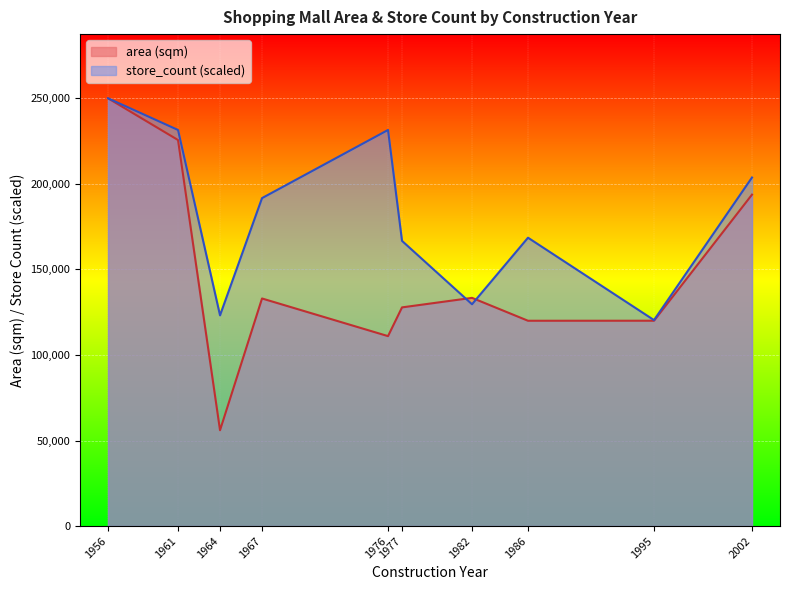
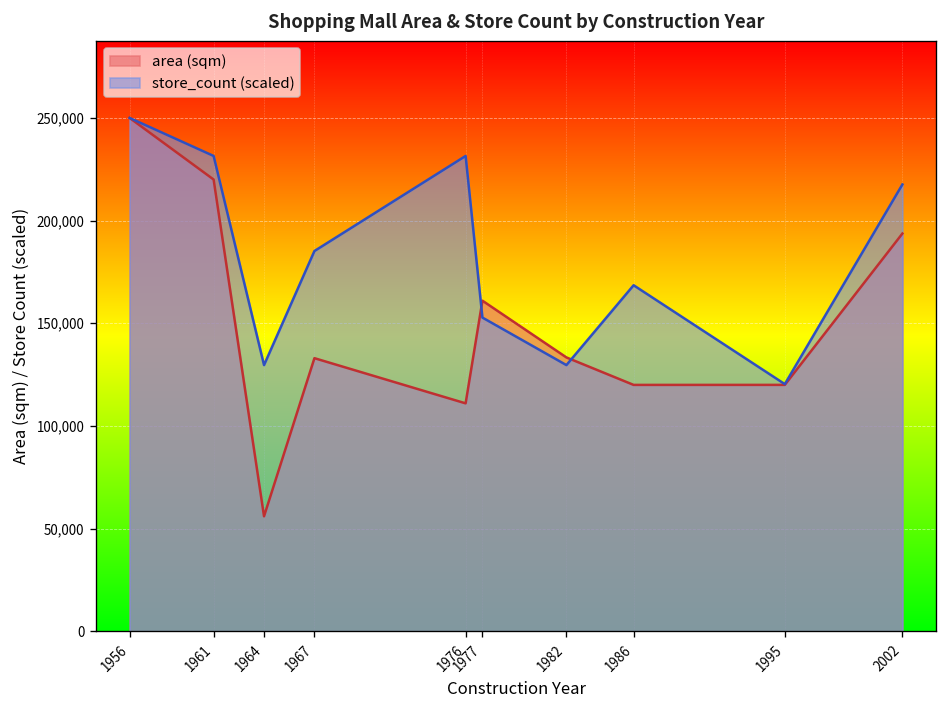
  {
    "area (sqm)": {
-     "1961": "226,000",
+     "1961": "220,000",
      "1964": "56,000",
      "1967": "133,000",
      "1976": "111,000",
-     "1977": "128,000",
+     "1977": "161,000",
      "1982": "133,000",
      "1986": "120,000",
      "2002": "194,000"
    },
    "store_count (scaled)": {
      "1961": "231,000",
-     "1964": "123,000",
-     "1967": "192,000",
+     "1964": "130,000",
+     "1967": "185,000",
      "1976": "231,000",
-     "1977": "167,000",
+     "1977": "153,000",
      "1982": "130,000",
      "1986": "169,000",
-     "2002": "204,000"
+     "2002": "218,000"
    }
  }
